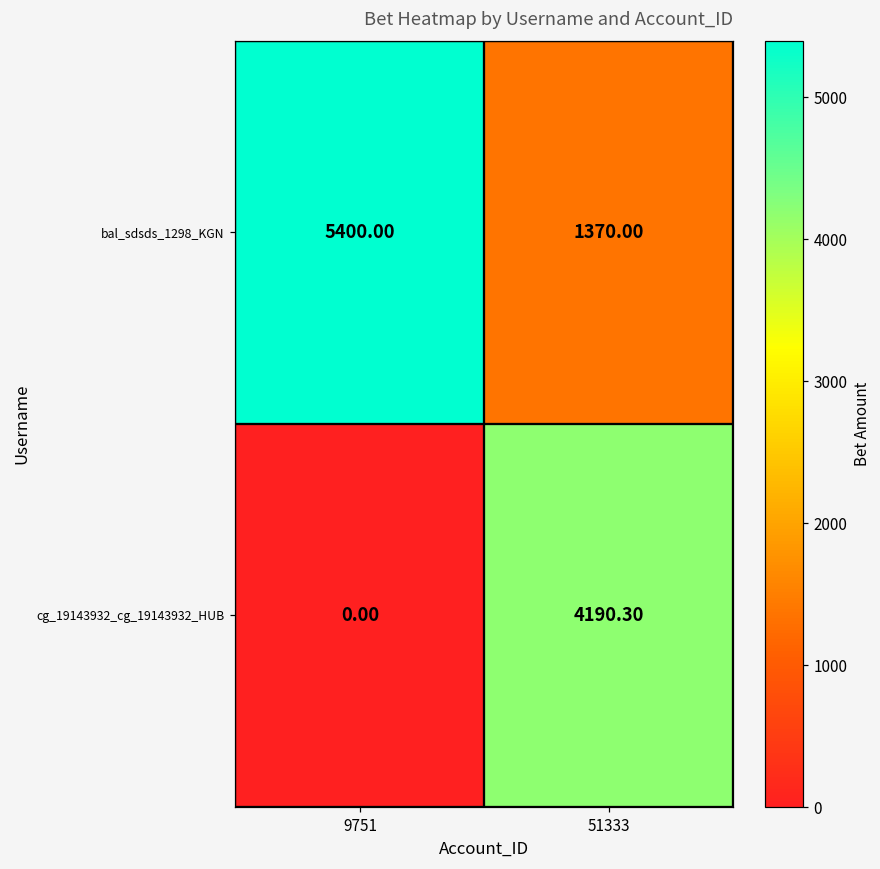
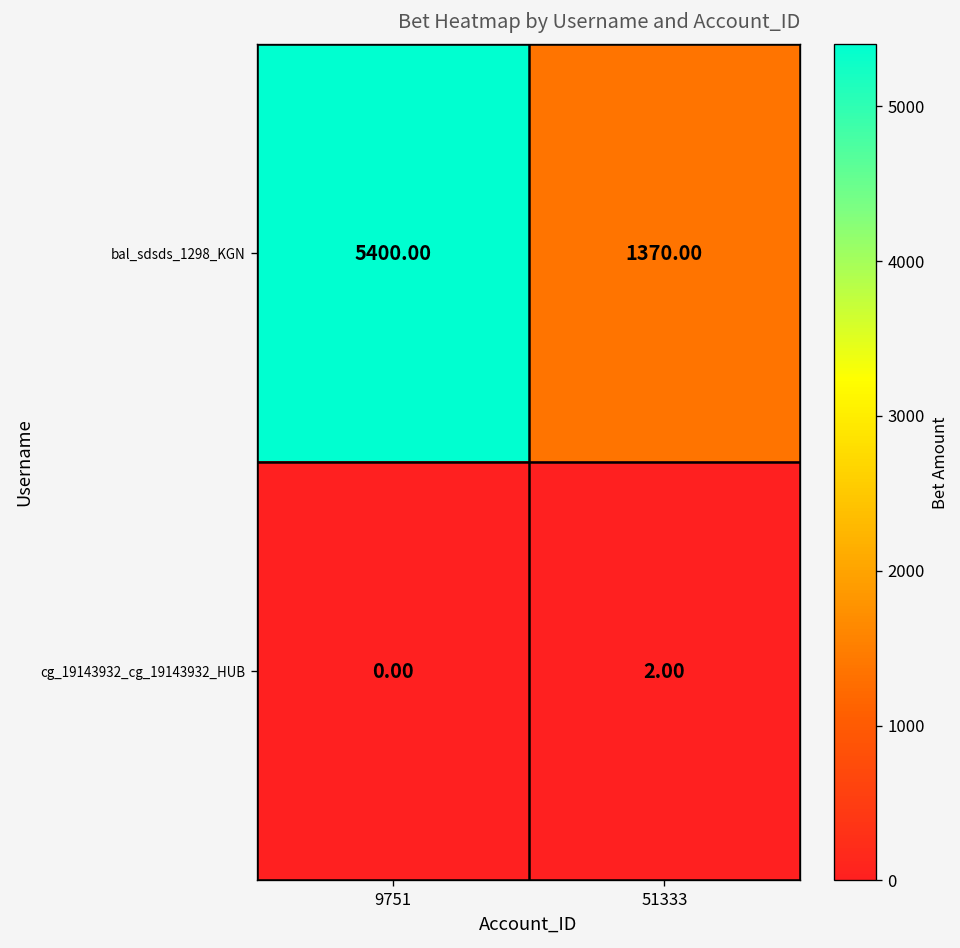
  {
    "bal_sdsds_1298_KGN": {
      "9751": 5400.00,
      "51333": 1370.00
    },
    "cg_19143932_cg_19143932_HUB": {
      "9751": 0.00,
-     "51333": 4190.30
+     "51333": 2.00
    }
  }
